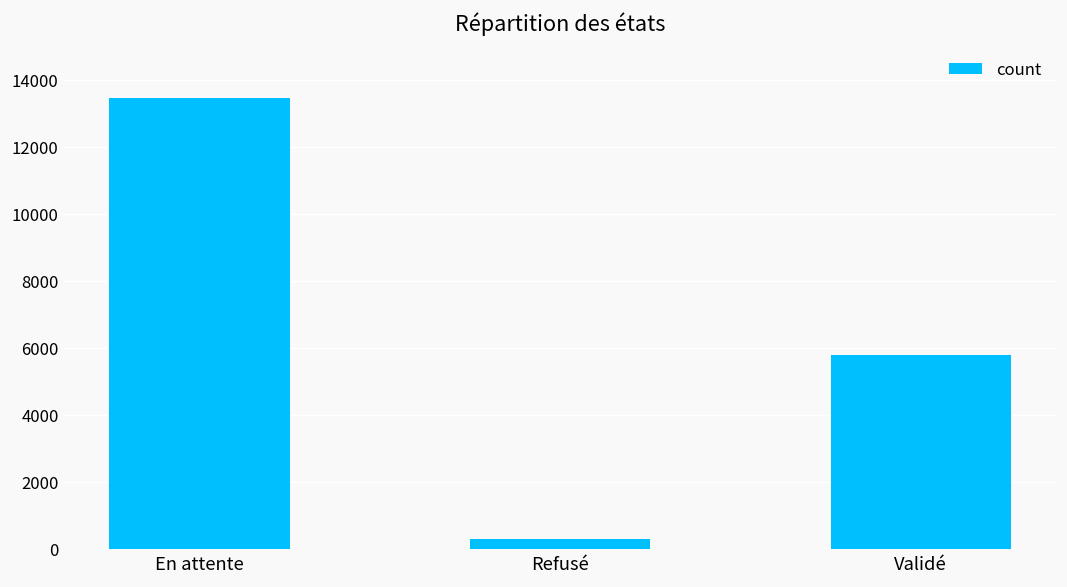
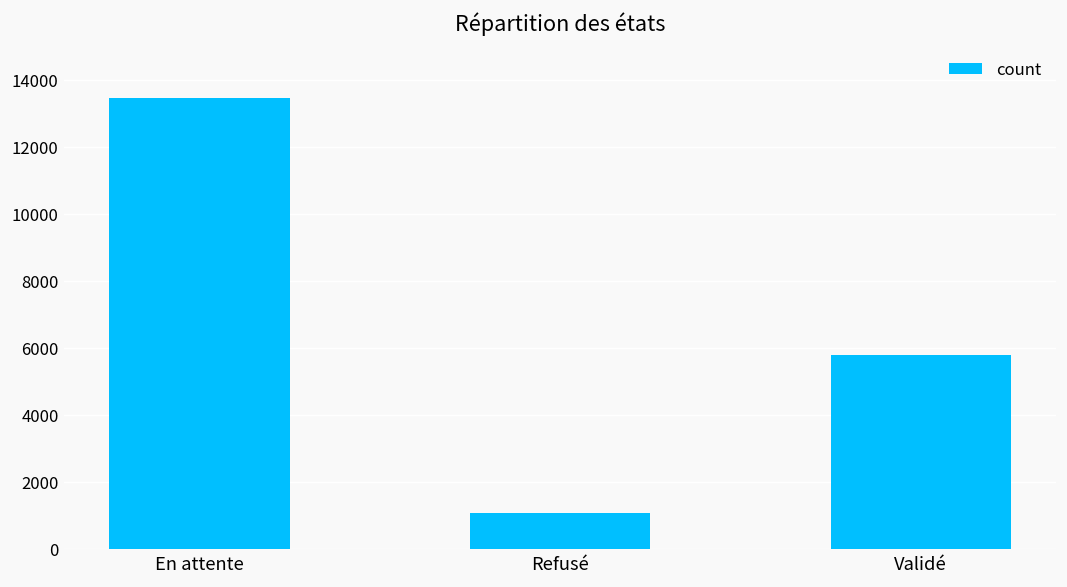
  {
    "En attente": 13500,
-   "Refusé": 300,
+   "Refusé": 1100,
    "Validé": 5800
  }
